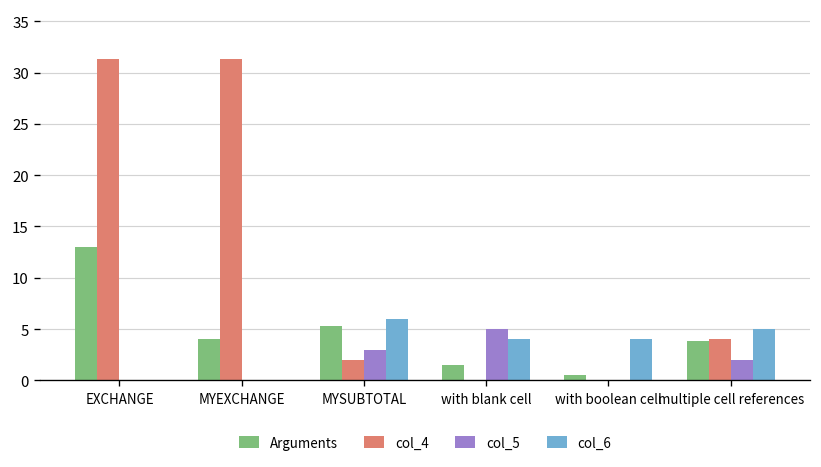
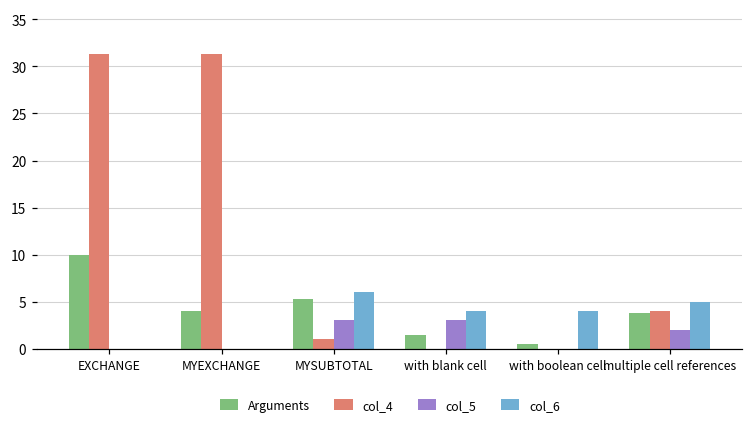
  {
    "Arguments": {
-     "EXCHANGE": 13,
+     "EXCHANGE": 10,
      "MYEXCHANGE": 4,
      "MYSUBTOTAL": 5,
      "with blank cell": 2,
      "with boolean cell": 1,
      "multiple cell references": 4
    },
    "col_4": {
      "EXCHANGE": 31,
      "MYEXCHANGE": 31,
-     "MYSUBTOTAL": 2,
+     "MYSUBTOTAL": 1,
      "with blank cell": 0,
      "with boolean cell": 0,
      "multiple cell references": 4
    },
    "col_5": {
      "EXCHANGE": 0,
      "MYEXCHANGE": 0,
      "MYSUBTOTAL": 3,
-     "with blank cell": 5,
+     "with blank cell": 3,
      "with boolean cell": 0,
      "multiple cell references": 2
    },
    "col_6": {
      "EXCHANGE": 0,
      "MYEXCHANGE": 0,
      "MYSUBTOTAL": 6,
      "with blank cell": 4,
      "with boolean cell": 4,
      "multiple cell references": 5
    }
  }
